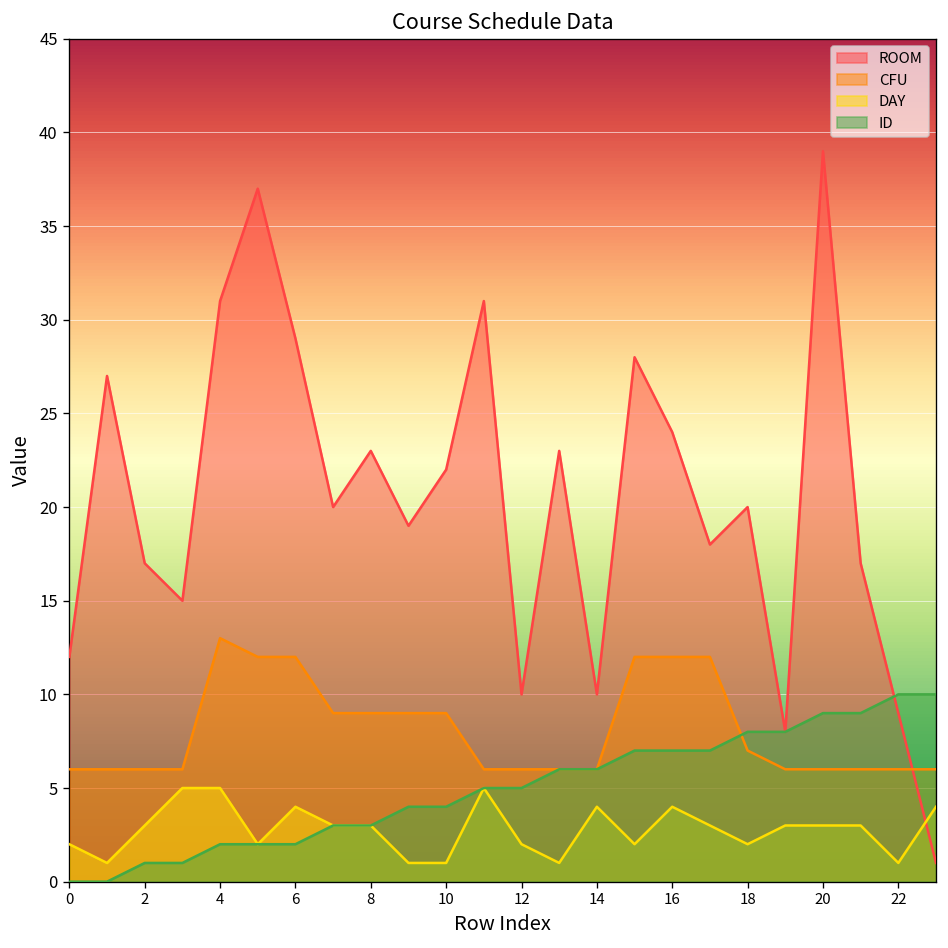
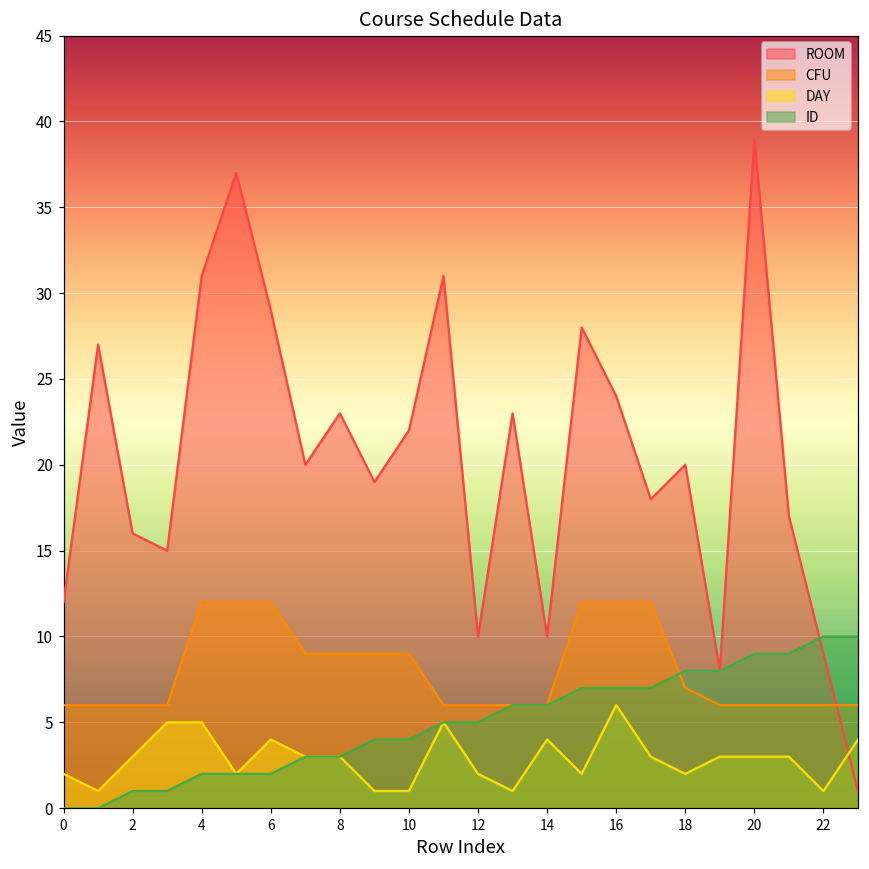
  {
    "ROOM": {
      "0": 12,
-     "2": 17,
+     "2": 16,
      "4": 31,
      "6": 29,
      "8": 23,
      "10": 22,
      "12": 10,
      "14": 10,
      "16": 24,
      "18": 20,
      "20": 39,
      "22": 9
    },
    "CFU": {
      "0": 6,
      "2": 6,
-     "4": 13,
+     "4": 12,
      "6": 12,
      "8": 9,
      "10": 9,
      "12": 6,
      "16": 12,
      "18": 7,
      "20": 6,
      "22": 6
    },
    "DAY": {
      "0": 2,
      "2": 3,
      "4": 5,
      "6": 4,
      "10": 1,
      "12": 2,
      "14": 4,
-     "16": 4,
+     "16": 6,
      "18": 2,
      "20": 3,
      "22": 1
    },
    "ID": {
      "0": 0,
      "2": 1,
      "4": 2,
      "6": 2,
      "10": 4,
      "12": 5,
      "16": 7,
      "18": 8,
      "20": 9,
      "22": 10
    }
  }
